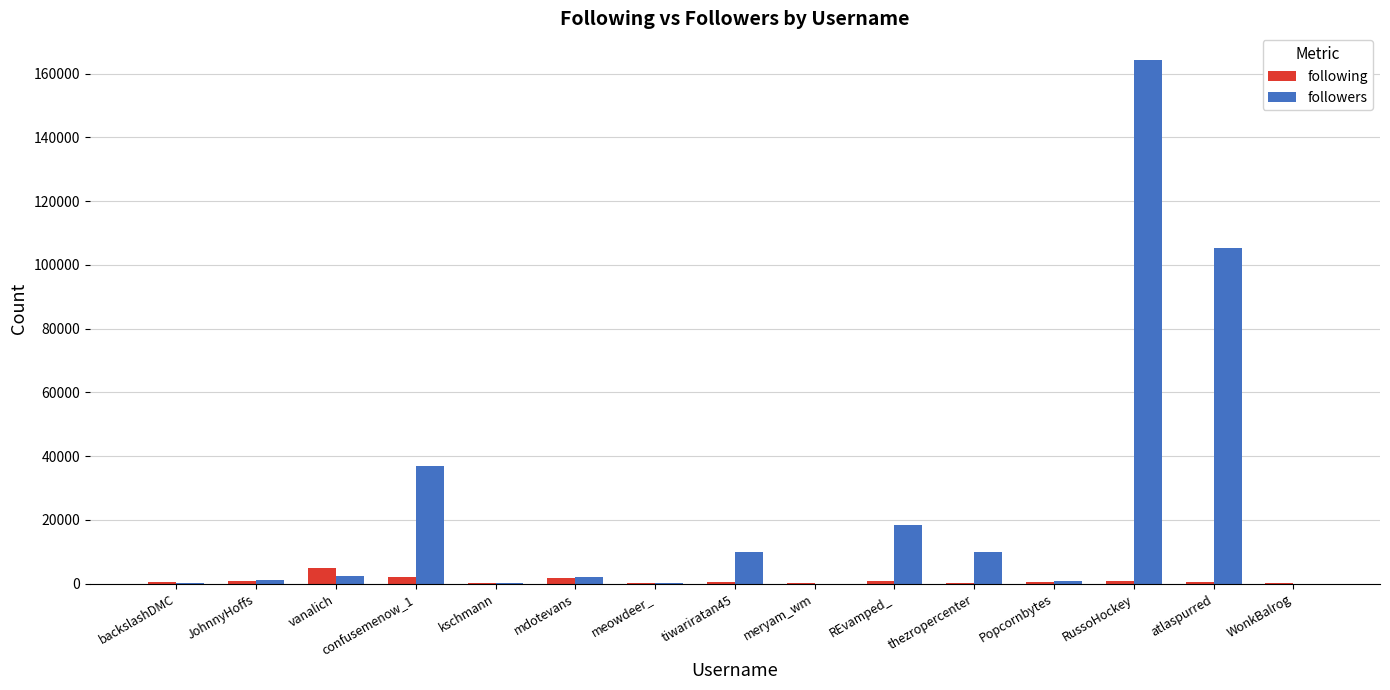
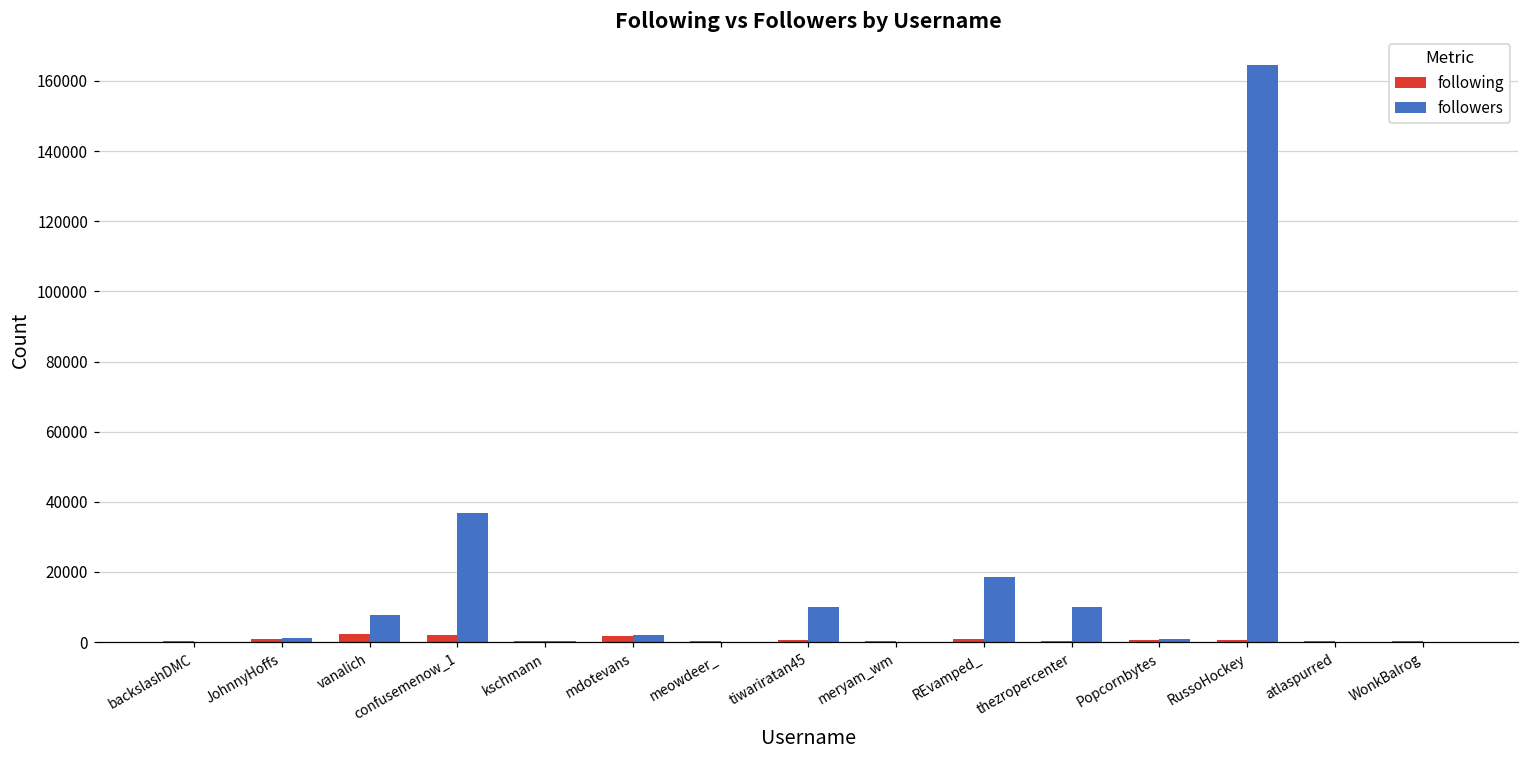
  {
    "following": {
      "JohnnyHoffs": 1000,
-     "vanalich": 5000,
+     "vanalich": 2000,
      "confusemenow_1": 2000,
      "mdotevans": 2000,
      "REvamped_": 1000
    },
    "followers": {
      "JohnnyHoffs": 1000,
-     "vanalich": 2000,
+     "vanalich": 8000,
      "confusemenow_1": 37000,
      "mdotevans": 2000,
      "tiwariratan45": 10000,
      "REvamped_": 18000,
      "thezropercenter": 10000,
      "RussoHockey": 164000,
-     "atlaspurred": 105000
+     "atlaspurred": 0
    }
  }
